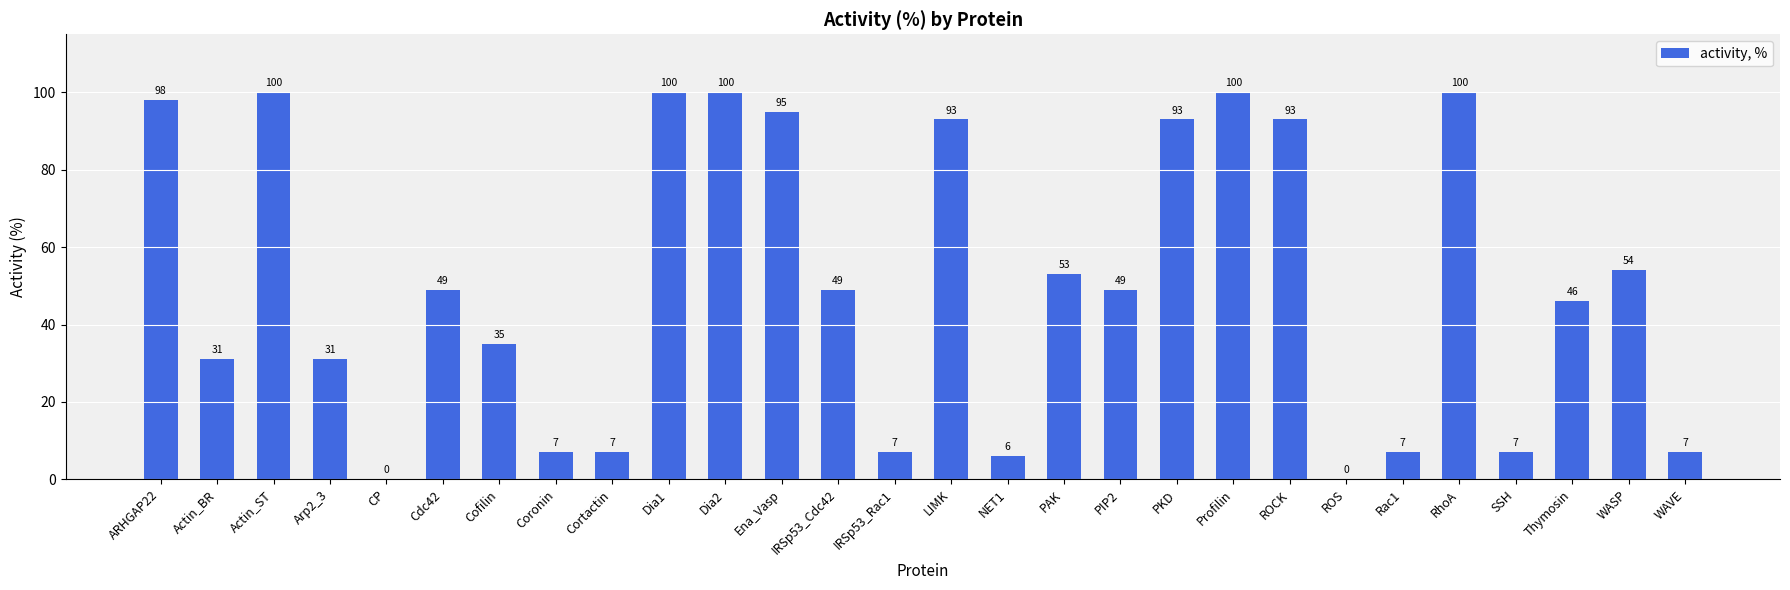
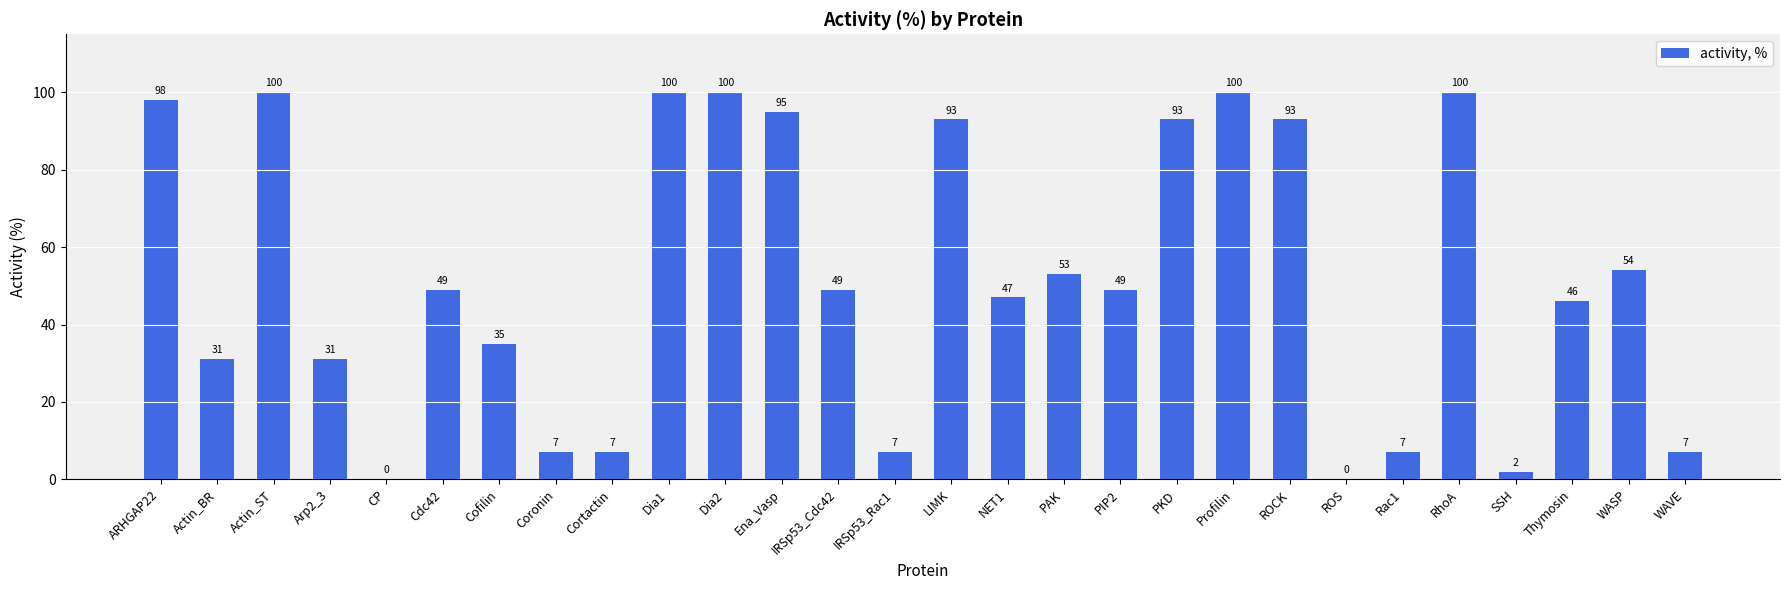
  {
    "ARHGAP22": 98,
    "Actin_BR": 31,
    "Actin_ST": 100,
    "Arp2_3": 31,
    "CP": 0,
    "Cdc42": 49,
    "Cofilin": 35,
    "Coronin": 7,
    "Cortactin": 7,
    "Dia1": 100,
    "Dia2": 100,
    "Ena_Vasp": 95,
    "IRSp53_Cdc42": 49,
    "IRSp53_Rac1": 7,
    "LIMK": 93,
-   "NET1": 6,
+   "NET1": 47,
    "PAK": 53,
    "PIP2": 49,
    "PKD": 93,
    "Profilin": 100,
    "ROCK": 93,
    "ROS": 0,
    "Rac1": 7,
    "RhoA": 100,
-   "SSH": 7,
+   "SSH": 2,
    "Thymosin": 46,
    "WASP": 54,
    "WAVE": 7
  }
